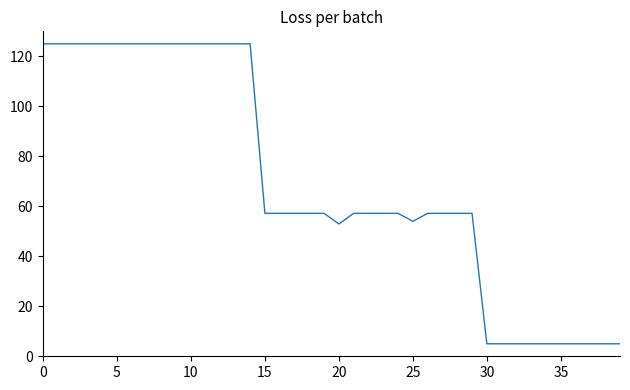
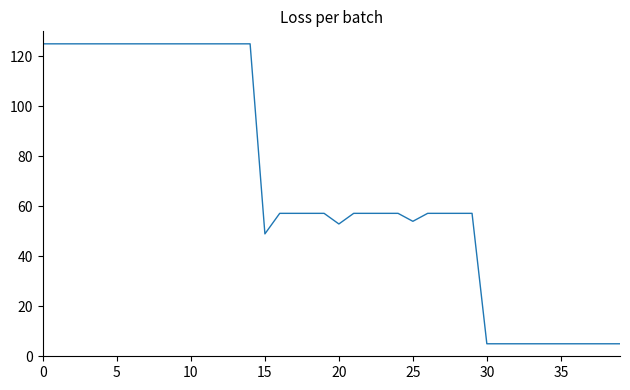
  {
    "0": 125,
    "5": 125,
    "10": 125,
-   "15": 57,
+   "15": 49,
    "20": 53,
    "25": 54,
    "30": 5,
    "35": 5
  }
